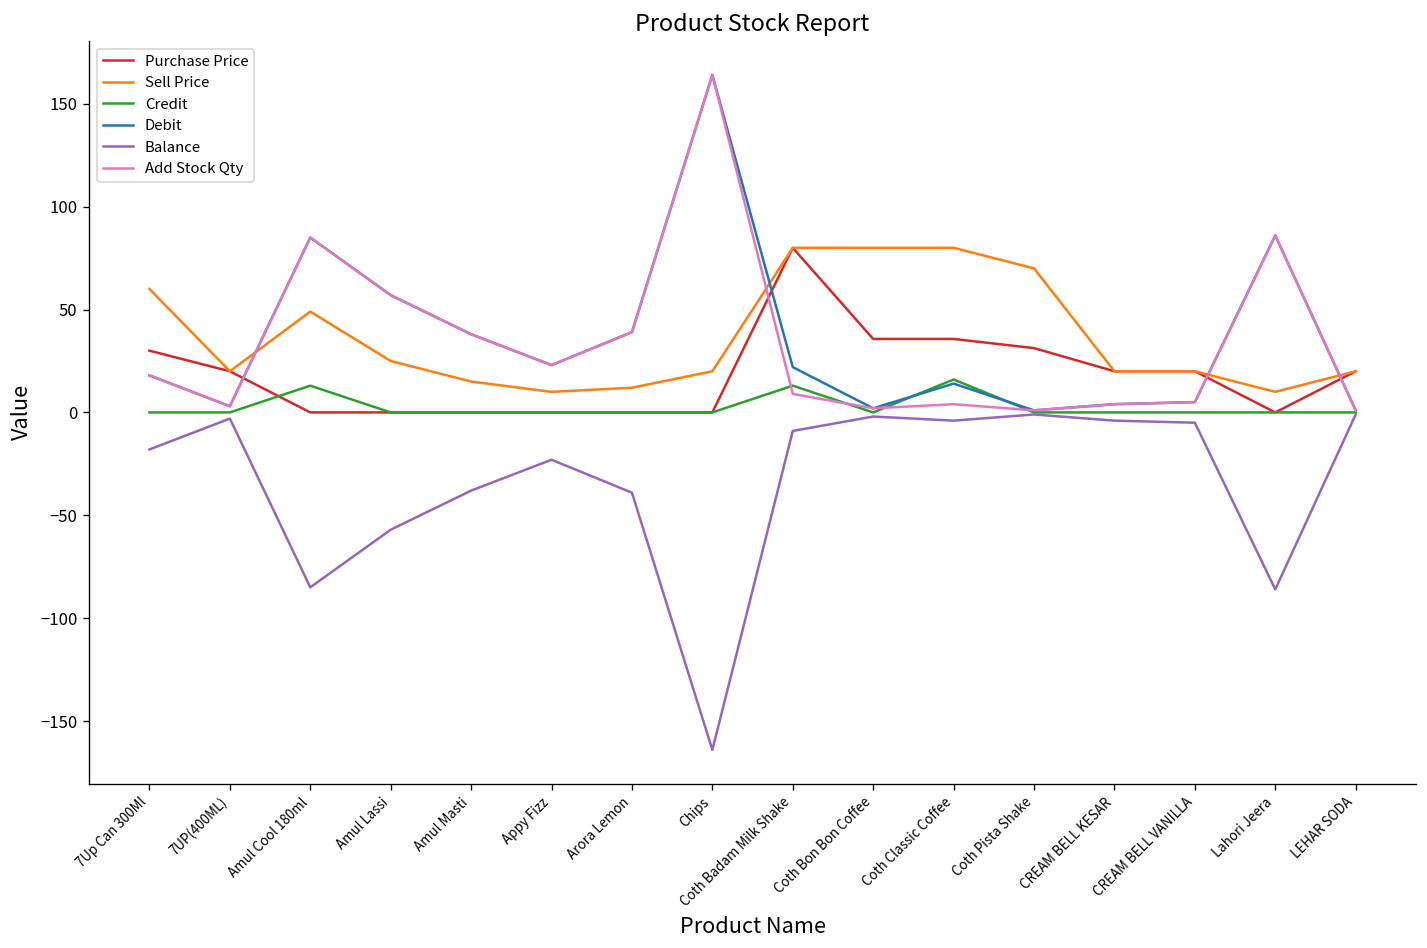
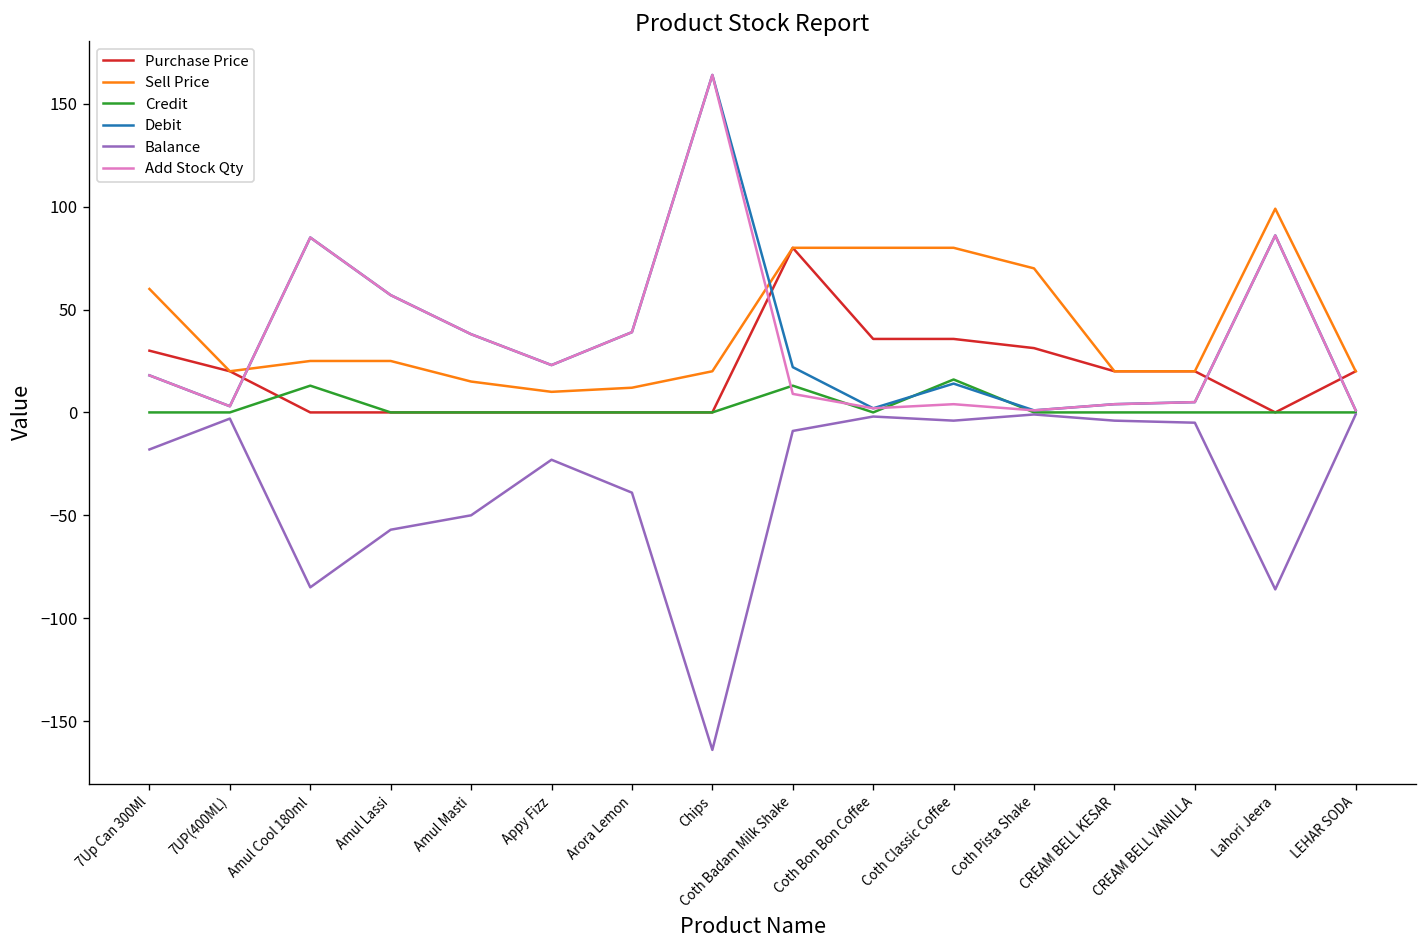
  {
    "Purchase Price": {
      "7Up Can 300Ml": 30,
      "Amul Cool 180ml": 0,
      "Coth Bon Bon Coffee": 36,
      "Coth Classic Coffee": 36,
      "Coth Pista Shake": 31
    },
    "Sell Price": {
      "7Up Can 300Ml": 60,
-     "Amul Cool 180ml": 49,
+     "Amul Cool 180ml": 25,
      "Amul Lassi": 25,
      "Amul Masti": 15,
      "Appy Fizz": 10,
      "Arora Lemon": 12,
      "Chips": 20,
      "Coth Bon Bon Coffee": 80,
      "Coth Classic Coffee": 80,
      "Coth Pista Shake": 70,
-     "Lahori Jeera": 10
+     "Lahori Jeera": 99
    },
    "Credit": {
      "7Up Can 300Ml": 0,
      "7UP(400ML)": 0,
      "Amul Cool 180ml": 13,
      "Coth Badam Milk Shake": 13,
      "Coth Bon Bon Coffee": 0,
      "Coth Classic Coffee": 16,
      "CREAM BELL KESAR": 0,
      "CREAM BELL VANILLA": 0
    },
    "Debit": {
      "Coth Badam Milk Shake": 22,
      "Coth Classic Coffee": 14
    },
    "Balance": {
      "7Up Can 300Ml": -18,
      "7UP(400ML)": -3,
      "Amul Cool 180ml": -85,
      "Amul Lassi": -57,
-     "Amul Masti": -38,
+     "Amul Masti": -50,
      "Appy Fizz": -23,
      "Arora Lemon": -39,
      "Chips": -164,
      "Coth Badam Milk Shake": -9,
      "Coth Bon Bon Coffee": -2,
      "Coth Classic Coffee": -4,
      "CREAM BELL KESAR": -4,
      "CREAM BELL VANILLA": -5,
      "Lahori Jeera": -86
    },
    "Add Stock Qty": {
      "Coth Badam Milk Shake": 9,
      "Coth Classic Coffee": 4
    }
  }
